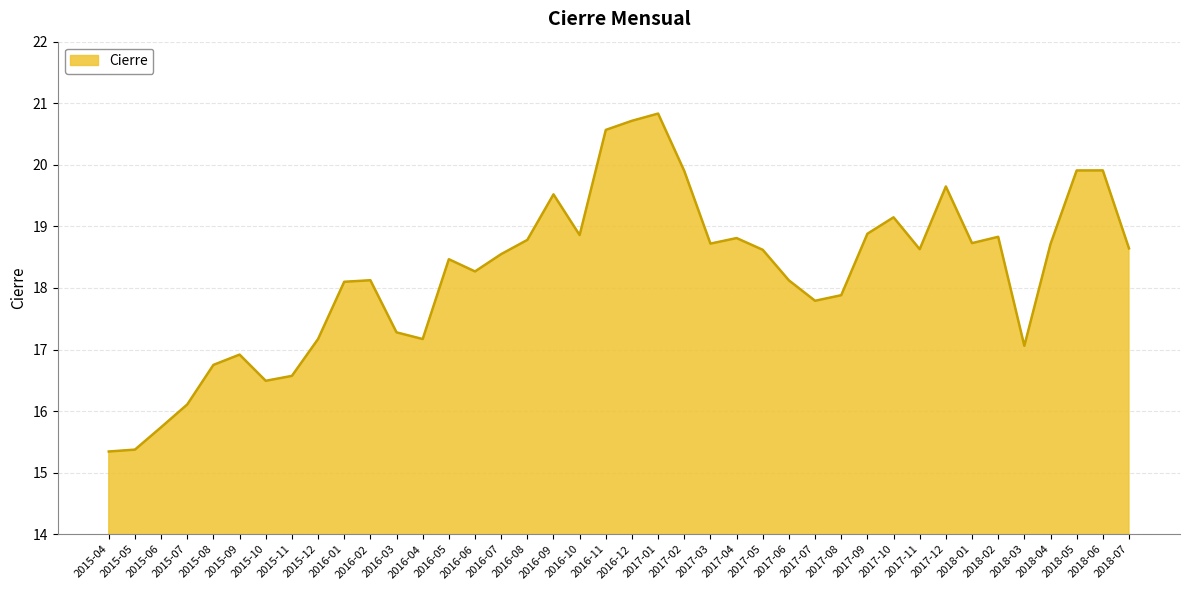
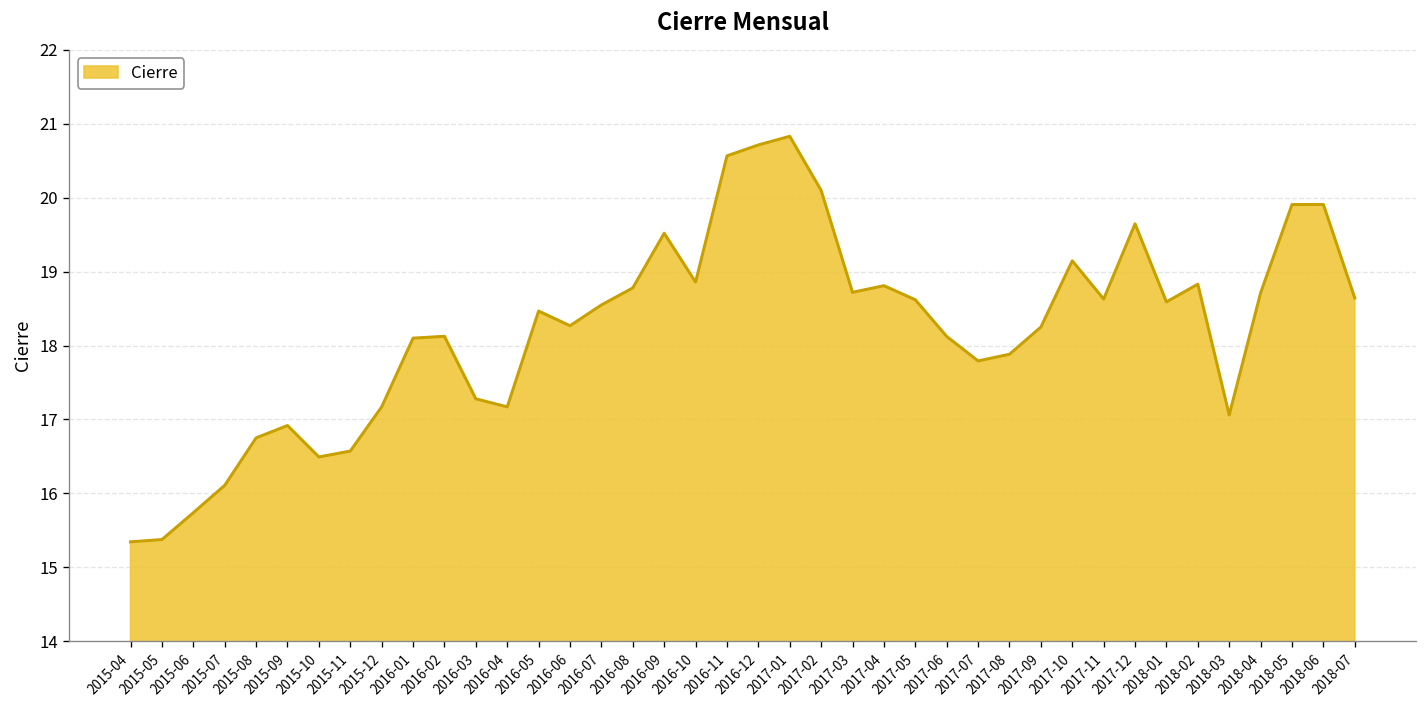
  {
    "2015-04": 15.3,
    "2015-05": 15.4,
    "2015-06": 15.7,
    "2015-07": 16.1,
    "2015-08": 16.8,
    "2015-09": 16.9,
    "2015-10": 16.5,
    "2015-11": 16.6,
    "2015-12": 17.2,
    "2016-01": 18.1,
    "2016-02": 18.1,
    "2016-03": 17.3,
    "2016-04": 17.2,
    "2016-05": 18.5,
    "2016-06": 18.3,
    "2016-07": 18.5,
    "2016-08": 18.8,
    "2016-09": 19.5,
    "2016-10": 18.9,
    "2016-11": 20.6,
    "2016-12": 20.7,
    "2017-01": 20.8,
-   "2017-02": 19.9,
+   "2017-02": 20.1,
    "2017-03": 18.7,
    "2017-04": 18.8,
    "2017-05": 18.6,
    "2017-06": 18.1,
    "2017-07": 17.8,
    "2017-08": 17.9,
-   "2017-09": 18.9,
+   "2017-09": 18.3,
    "2017-10": 19.1,
    "2017-11": 18.6,
    "2017-12": 19.6,
-   "2018-01": 18.7,
+   "2018-01": 18.6,
    "2018-02": 18.8,
    "2018-03": 17.1,
    "2018-04": 18.7,
    "2018-05": 19.9,
    "2018-06": 19.9,
    "2018-07": 18.6
  }
